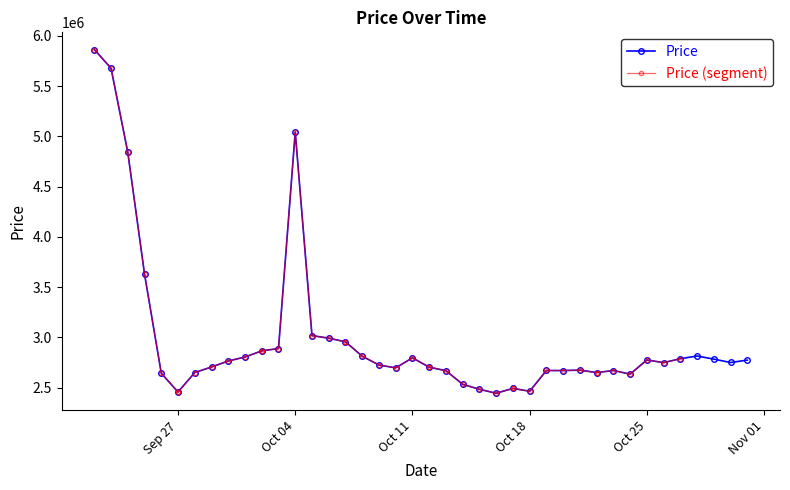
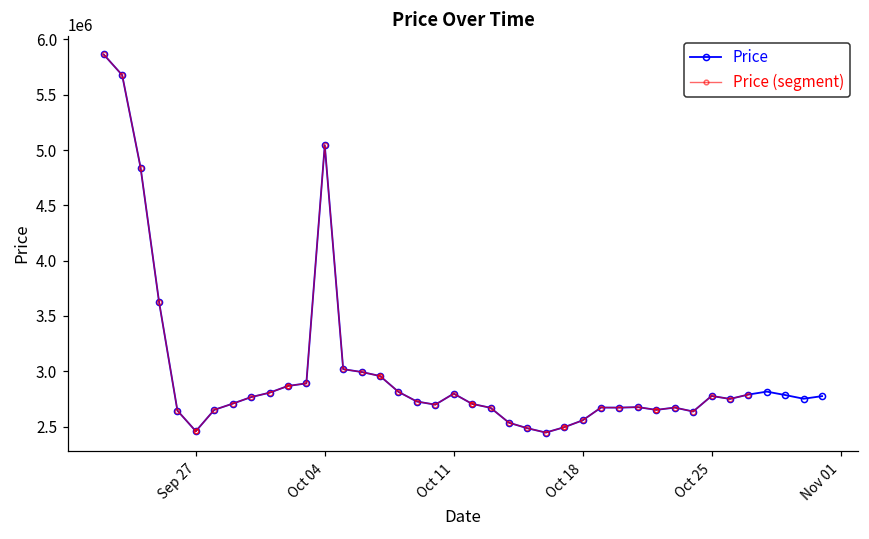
  {
    "Price": {
-     "Oct 18": 2470000
+     "Oct 18": 2560000
    }
  }
